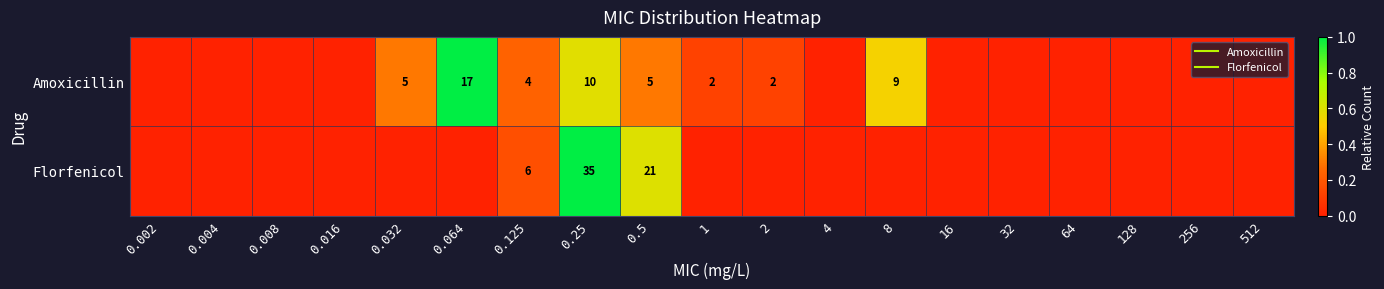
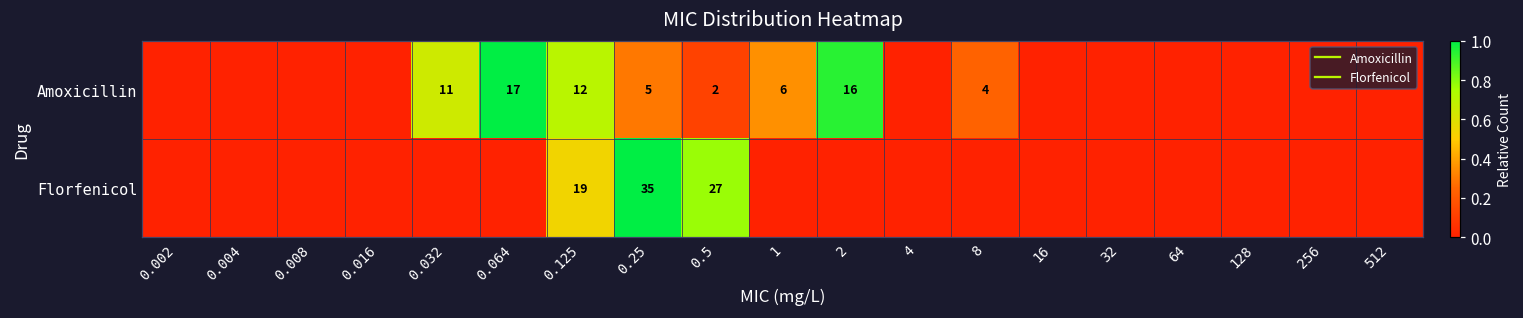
  {
    "Amoxicillin": {
-     "0.032": 5,
+     "0.032": 11,
      "0.064": 17,
-     "0.125": 4,
-     "0.25": 10,
-     "0.5": 5,
-     "1": 2,
-     "2": 2,
-     "8": 9
+     "0.125": 12,
+     "0.25": 5,
+     "0.5": 2,
+     "1": 6,
+     "2": 16,
+     "8": 4
    },
    "Florfenicol": {
-     "0.125": 6,
+     "0.125": 19,
      "0.25": 35,
-     "0.5": 21
+     "0.5": 27
    }
  }
